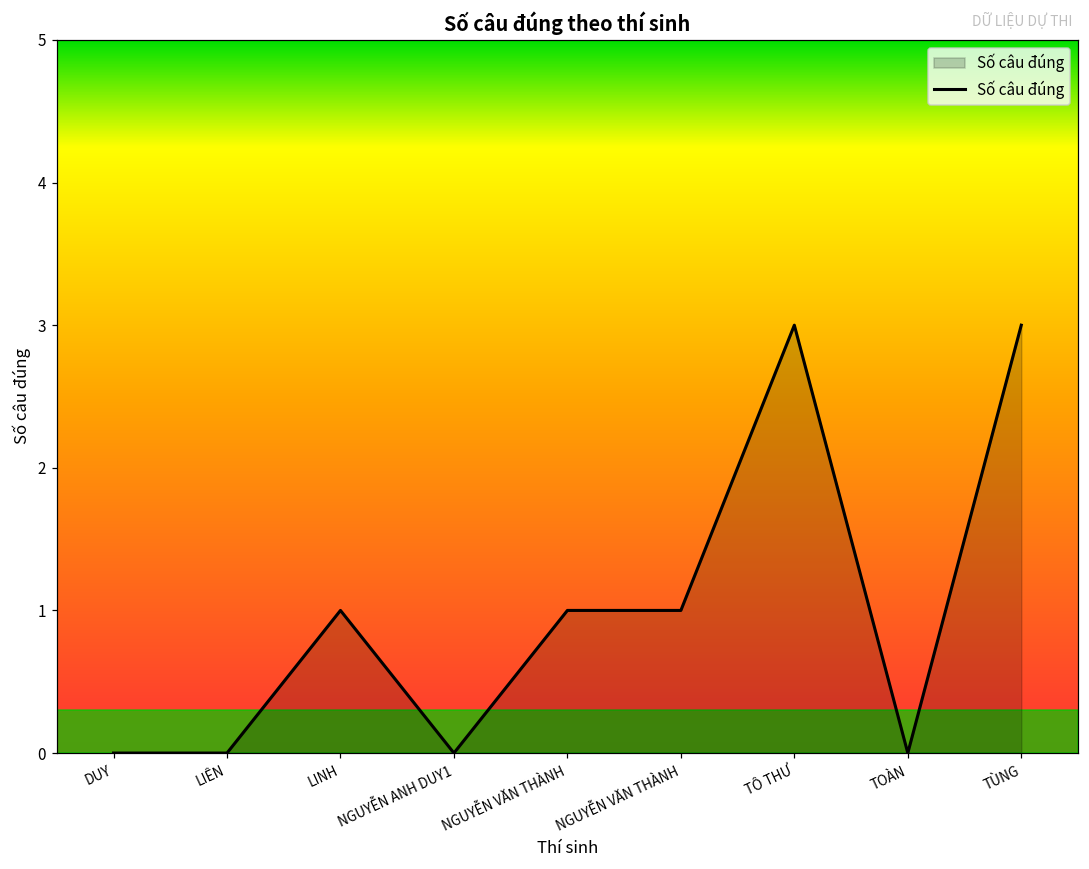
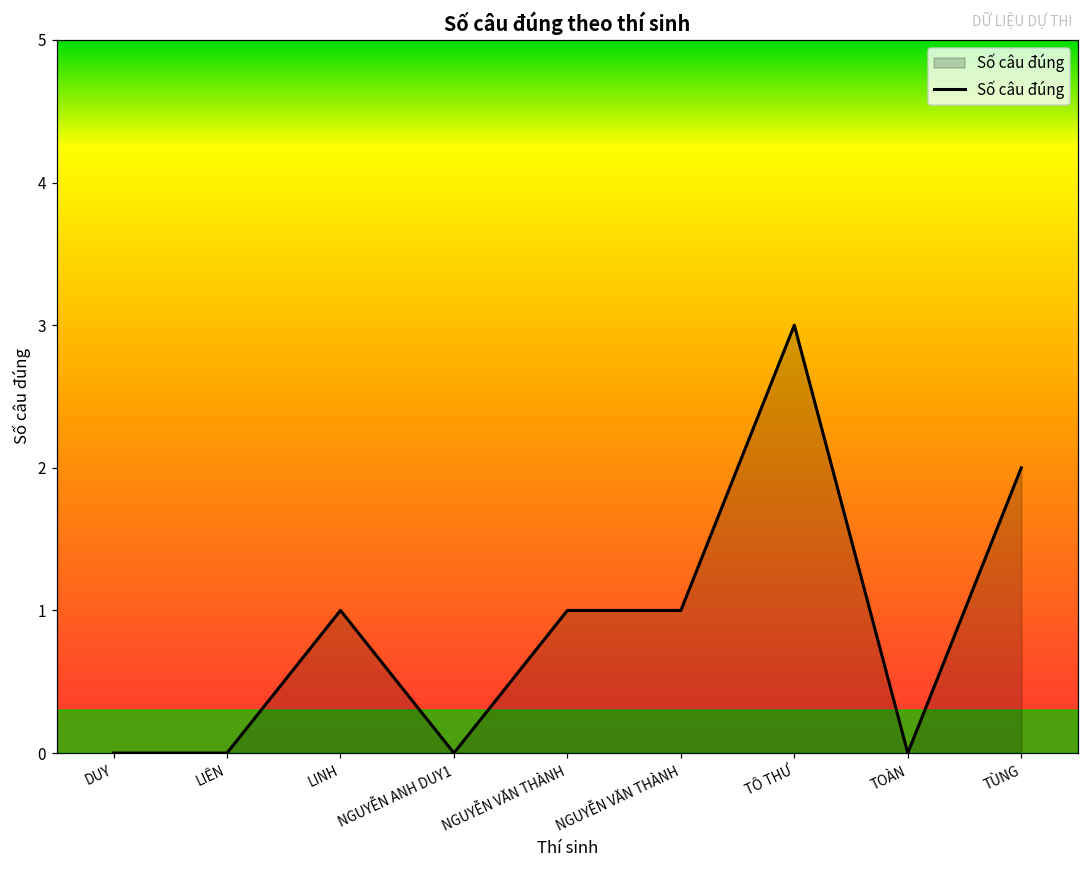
  {
    "LINH": 1,
    "TÔ THƯ": 3,
-   "TÙNG": 3
+   "TÙNG": 2
  }
